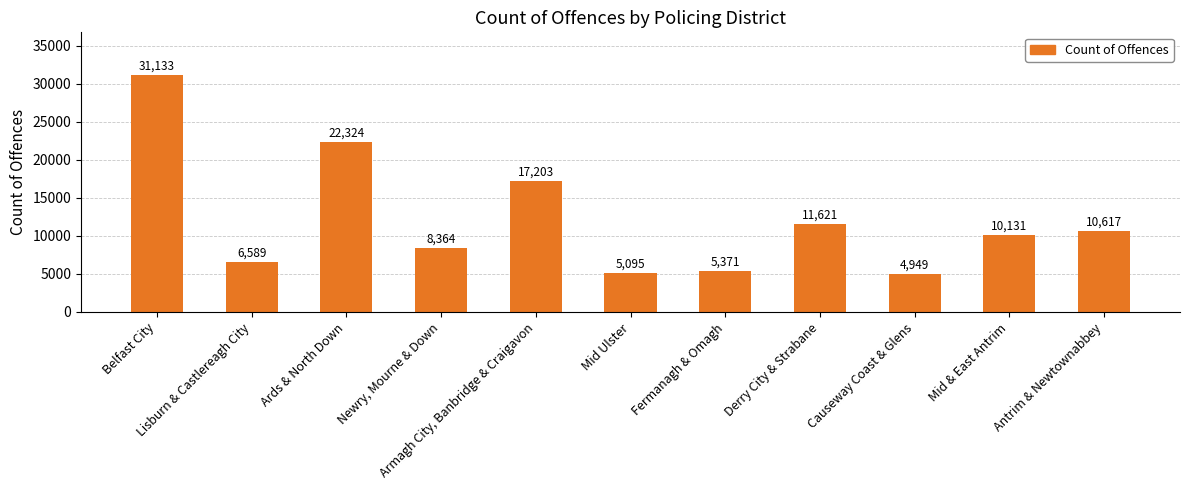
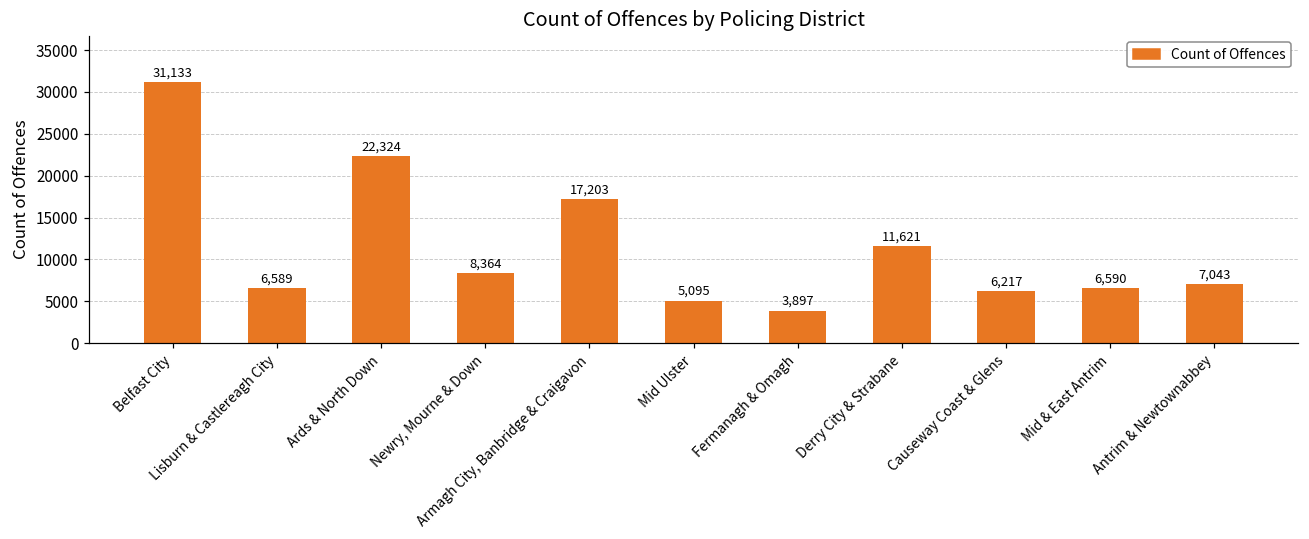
  {
    "Belfast City": "31,133",
    "Lisburn & Castlereagh City": "6,589",
    "Ards & North Down": "22,324",
    "Newry, Mourne & Down": "8,364",
    "Armagh City, Banbridge & Craigavon": "17,203",
    "Mid Ulster": "5,095",
-   "Fermanagh & Omagh": "5,371",
+   "Fermanagh & Omagh": "3,897",
    "Derry City & Strabane": "11,621",
-   "Causeway Coast & Glens": "4,949",
-   "Mid & East Antrim": "10,131",
-   "Antrim & Newtownabbey": "10,617"
+   "Causeway Coast & Glens": "6,217",
+   "Mid & East Antrim": "6,590",
+   "Antrim & Newtownabbey": "7,043"
  }
